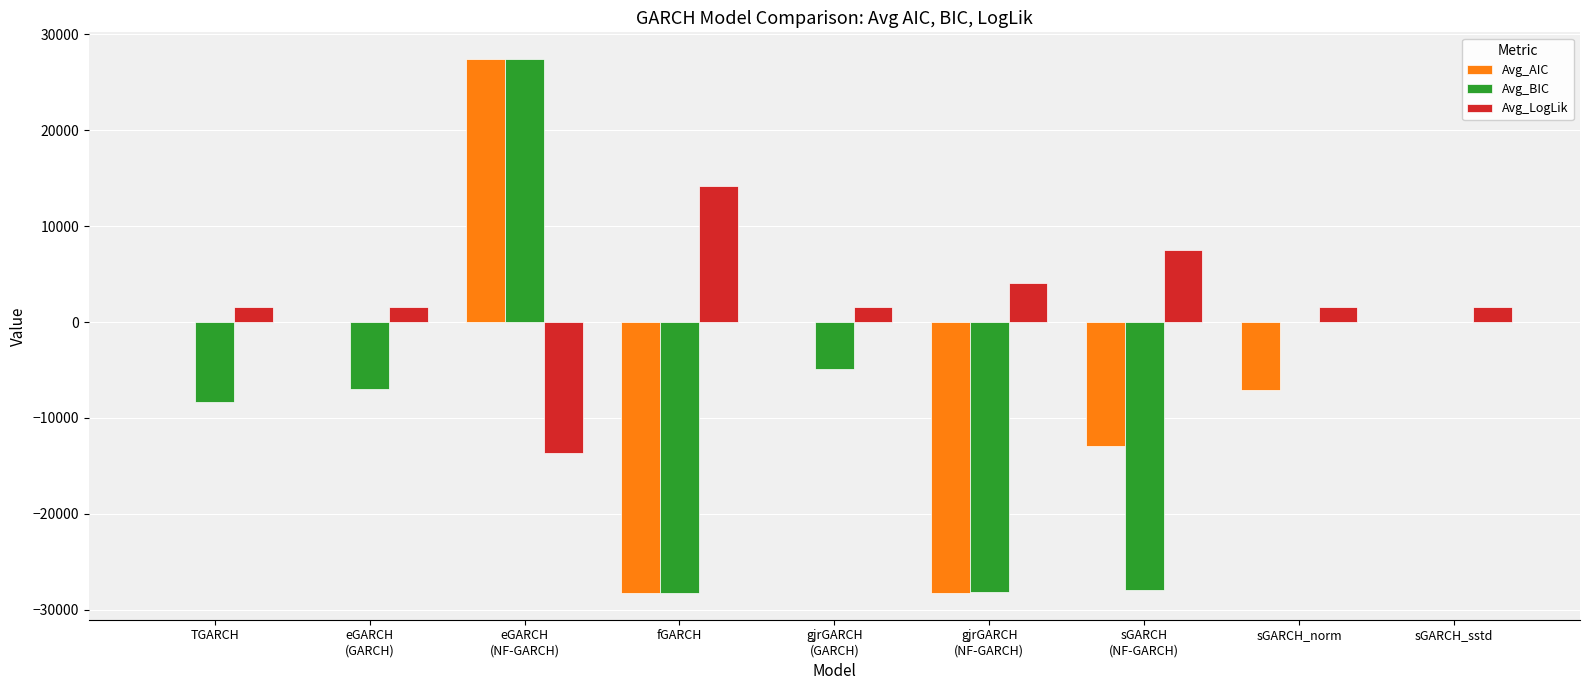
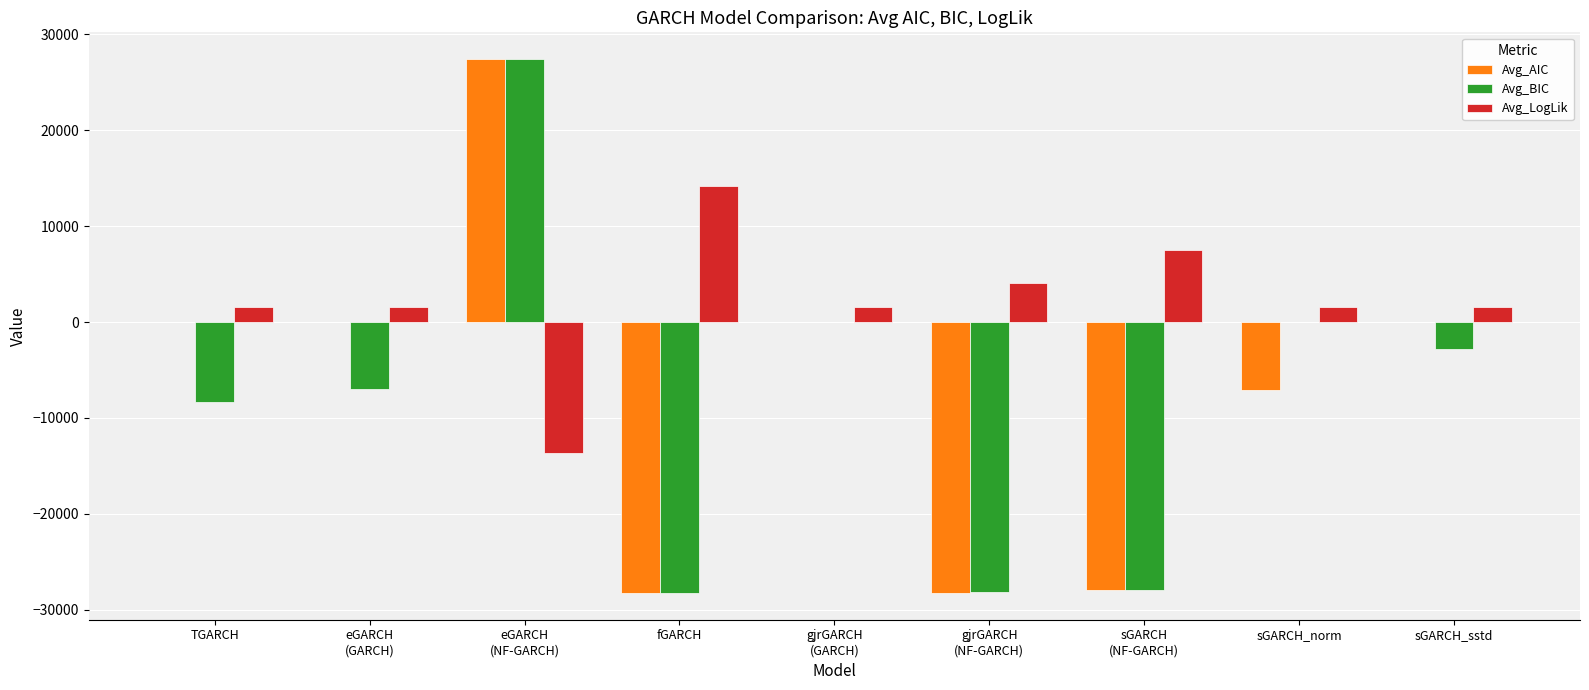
  {
    "Avg_AIC": {
      "eGARCH (NF-GARCH)": 27000,
      "fGARCH": -28000,
      "gjrGARCH (NF-GARCH)": -28000,
-     "sGARCH (NF-GARCH)": -13000,
+     "sGARCH (NF-GARCH)": -28000,
      "sGARCH_norm": -7000
    },
    "Avg_BIC": {
      "TGARCH": -8000,
      "eGARCH (GARCH)": -7000,
      "eGARCH (NF-GARCH)": 27000,
      "fGARCH": -28000,
-     "gjrGARCH (GARCH)": -5000,
+     "gjrGARCH (GARCH)": 0,
      "gjrGARCH (NF-GARCH)": -28000,
      "sGARCH (NF-GARCH)": -28000,
-     "sGARCH_sstd": 0
+     "sGARCH_sstd": -3000
    },
    "Avg_LogLik": {
      "TGARCH": 2000,
      "eGARCH (GARCH)": 2000,
      "eGARCH (NF-GARCH)": -14000,
      "fGARCH": 14000,
      "gjrGARCH (GARCH)": 2000,
      "gjrGARCH (NF-GARCH)": 4000,
      "sGARCH (NF-GARCH)": 7000,
      "sGARCH_norm": 2000,
      "sGARCH_sstd": 2000
    }
  }
